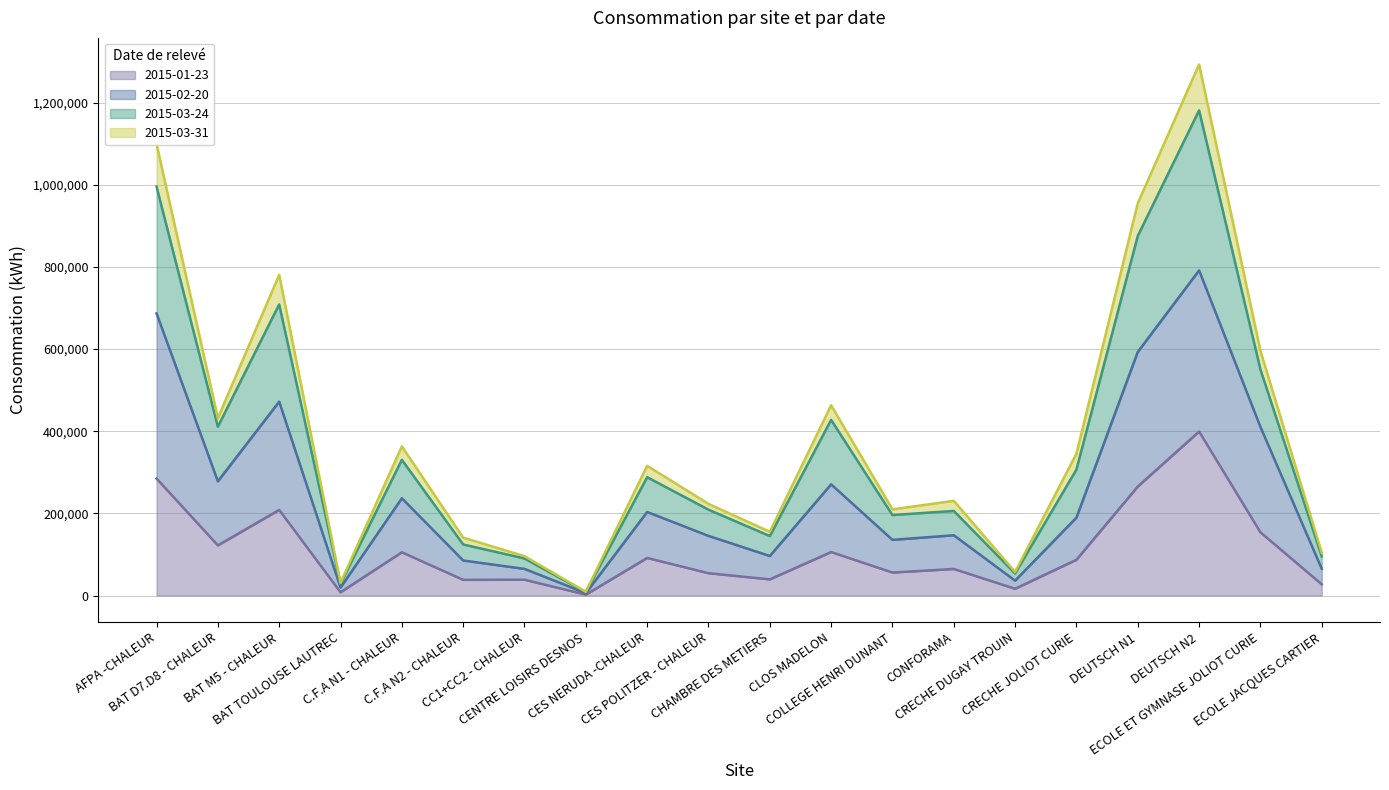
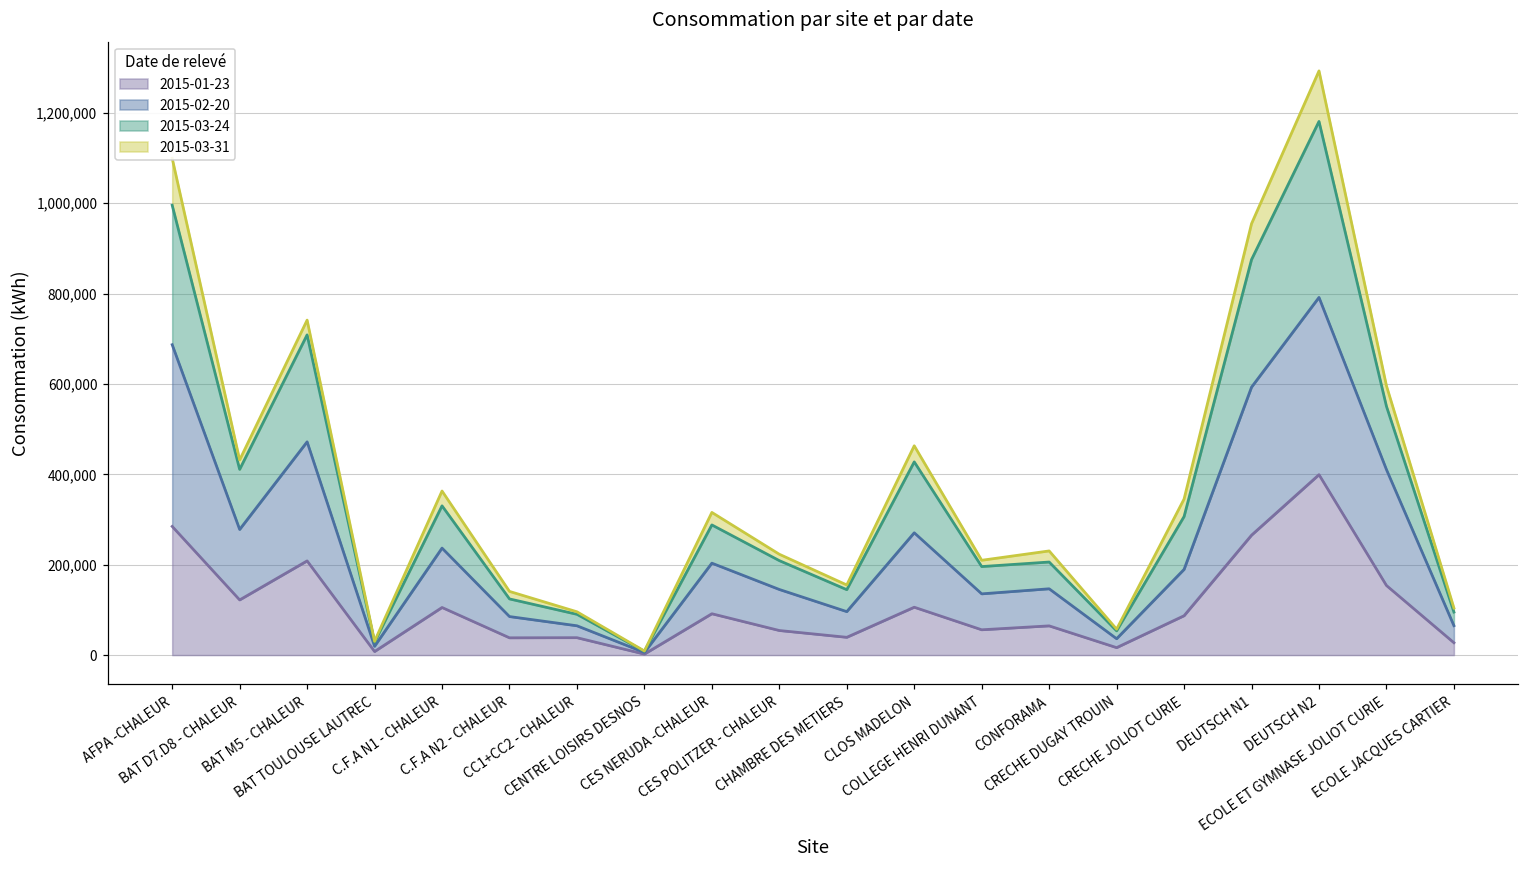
  {
    "2015-03-31": {
      "BAT D7.D8 - CHALEUR": "20,000",
-     "BAT M5 - CHALEUR": "70,000",
+     "BAT M5 - CHALEUR": "30,000",
      "C.F.A N1 - CHALEUR": "30,000",
      "C.F.A N2 - CHALEUR": "20,000",
      "CES NERUDA -CHALEUR": "30,000",
      "CES POLITZER - CHALEUR": "10,000",
      "CHAMBRE DES METIERS": "10,000",
      "CLOS MADELON": "40,000",
      "COLLEGE HENRI DUNANT": "10,000",
      "CONFORAMA": "20,000",
      "CRECHE JOLIOT CURIE": "40,000",
      "DEUTSCH N1": "80,000",
      "DEUTSCH N2": "110,000",
      "ECOLE ET GYMNASE JOLIOT CURIE": "50,000",
      "ECOLE JACQUES CARTIER": "10,000"
    }
  }
